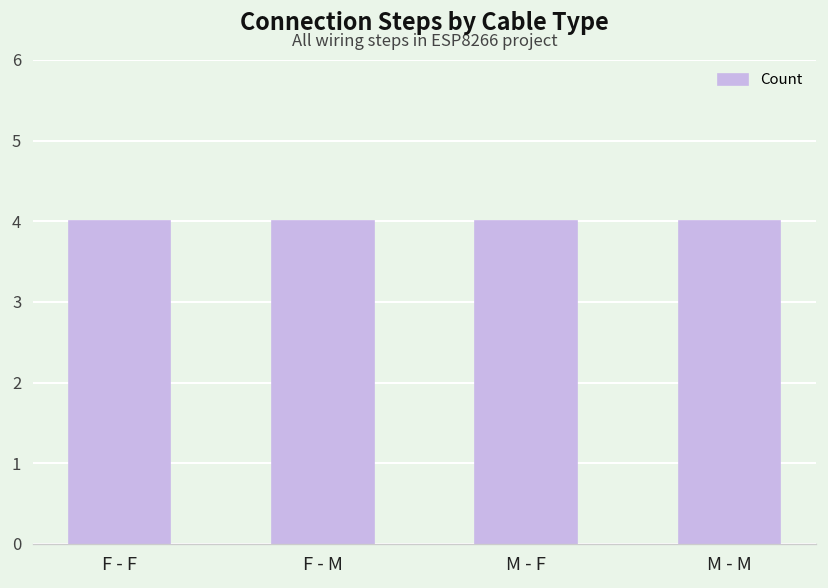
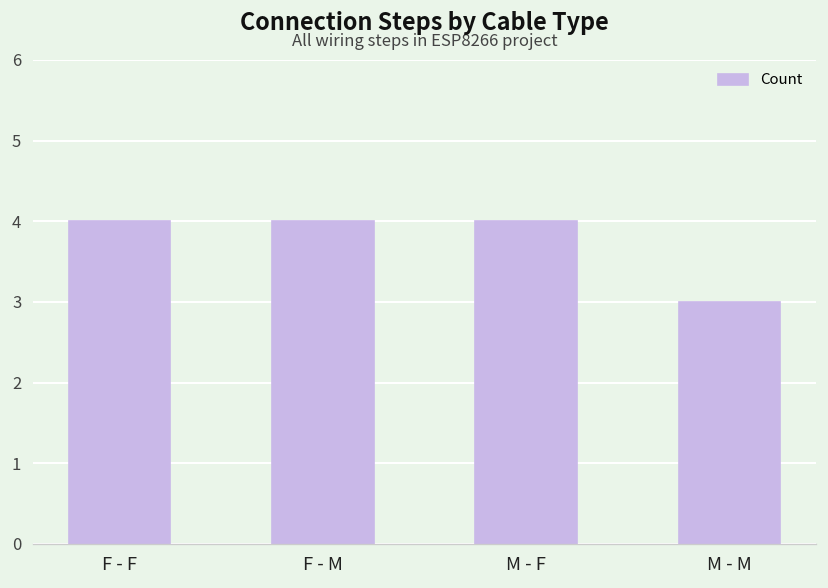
  {
    "F - F": 4,
    "F - M": 4,
    "M - F": 4,
-   "M - M": 4
+   "M - M": 3
  }
